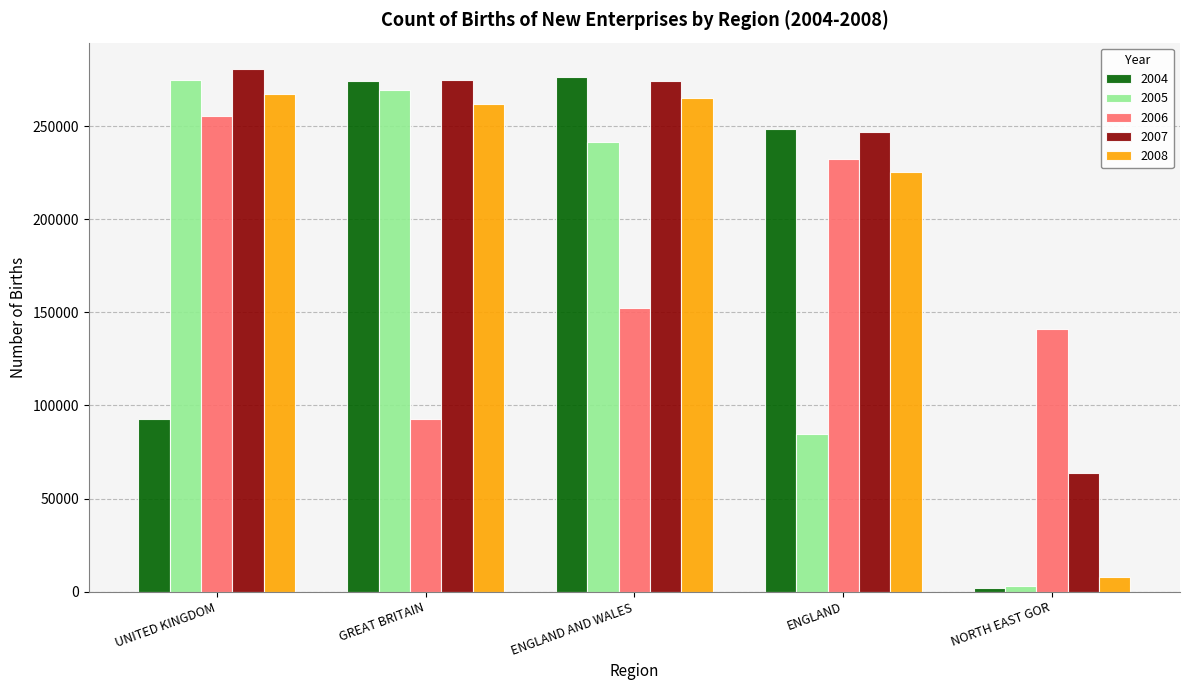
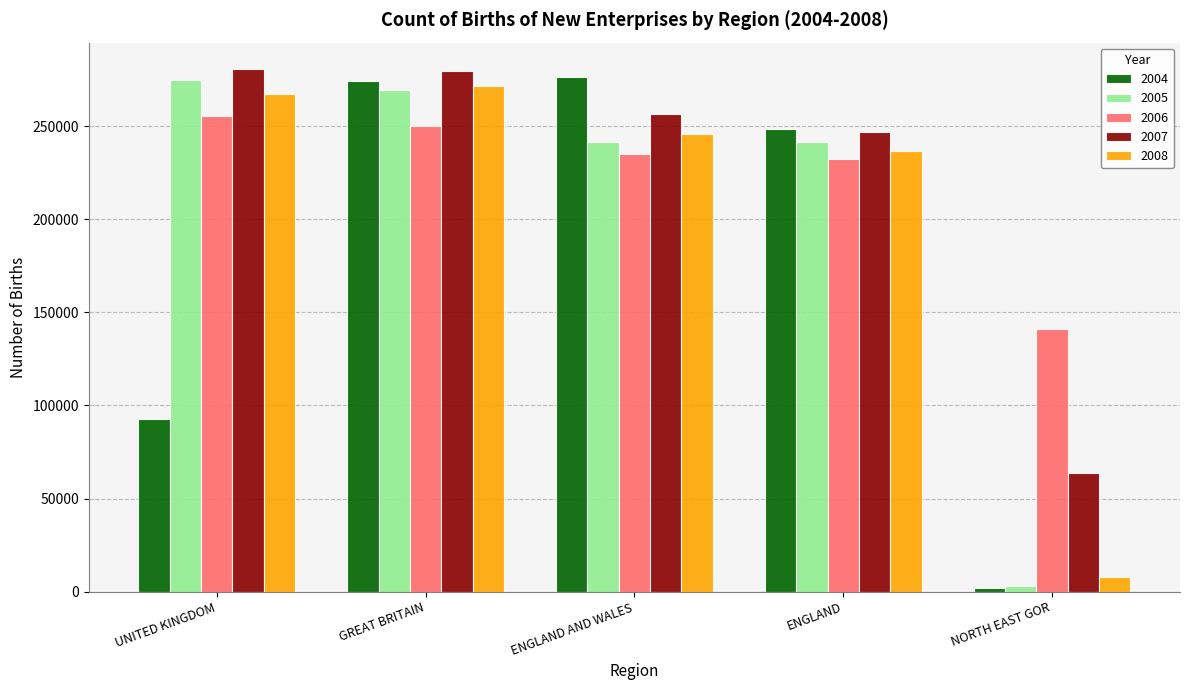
  {
    "2004": {
      "UNITED KINGDOM": 93000,
      "GREAT BRITAIN": 274000,
      "ENGLAND AND WALES": 277000,
      "ENGLAND": 248000,
      "NORTH EAST GOR": 2000
    },
    "2005": {
      "UNITED KINGDOM": 275000,
      "GREAT BRITAIN": 269000,
      "ENGLAND AND WALES": 241000,
-     "ENGLAND": 85000,
+     "ENGLAND": 241000,
      "NORTH EAST GOR": 3000
    },
    "2006": {
      "UNITED KINGDOM": 256000,
-     "GREAT BRITAIN": 93000,
-     "ENGLAND AND WALES": 152000,
+     "GREAT BRITAIN": 250000,
+     "ENGLAND AND WALES": 235000,
      "ENGLAND": 233000,
      "NORTH EAST GOR": 141000
    },
    "2007": {
      "UNITED KINGDOM": 281000,
-     "GREAT BRITAIN": 275000,
-     "ENGLAND AND WALES": 274000,
+     "GREAT BRITAIN": 279000,
+     "ENGLAND AND WALES": 257000,
      "ENGLAND": 247000,
      "NORTH EAST GOR": 64000
    },
    "2008": {
      "UNITED KINGDOM": 267000,
-     "GREAT BRITAIN": 262000,
-     "ENGLAND AND WALES": 265000,
-     "ENGLAND": 225000,
+     "GREAT BRITAIN": 271000,
+     "ENGLAND AND WALES": 246000,
+     "ENGLAND": 236000,
      "NORTH EAST GOR": 8000
    }
  }
